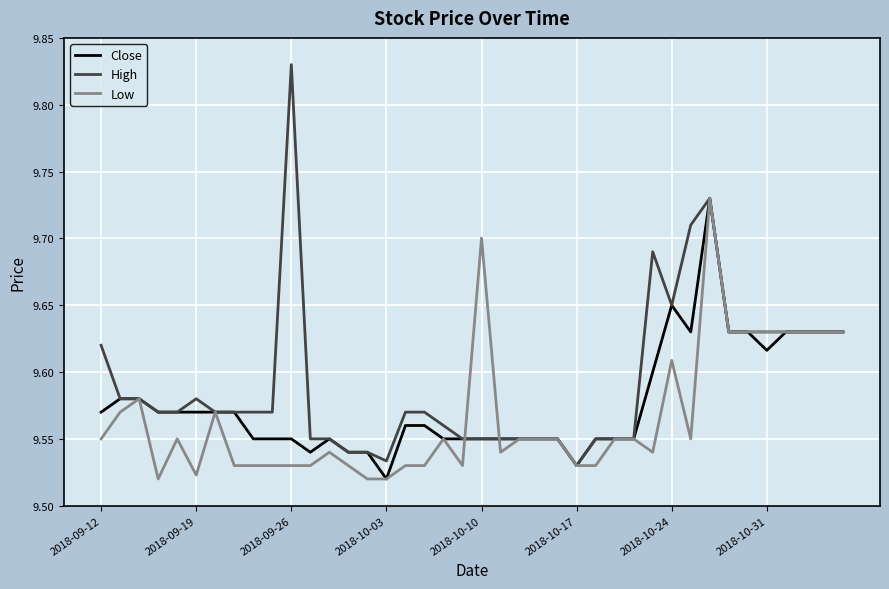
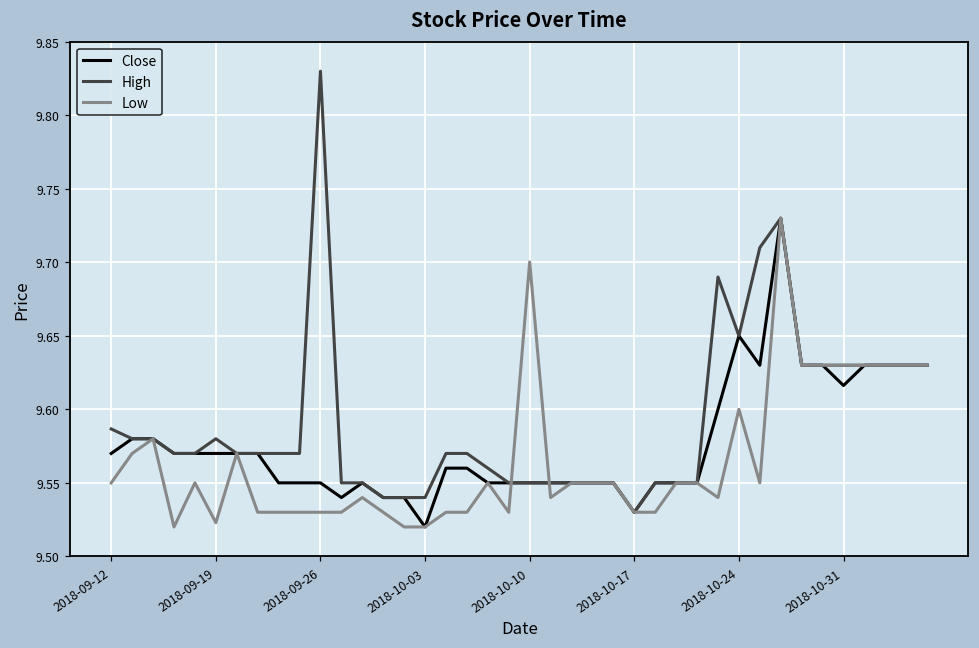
  {
    "Close": {
      "2018-09-12": 9.570,
      "2018-09-19": 9.570,
      "2018-09-26": 9.550,
      "2018-10-31": 9.616
    },
    "High": {
-     "2018-09-12": 9.620,
+     "2018-09-12": 9.587,
      "2018-09-19": 9.580,
      "2018-09-26": 9.830,
-     "2018-10-03": 9.533
+     "2018-10-03": 9.540
    },
    "Low": {
      "2018-09-12": 9.550,
      "2018-09-19": 9.523,
      "2018-09-26": 9.530,
      "2018-10-10": 9.700,
-     "2018-10-24": 9.609
+     "2018-10-24": 9.600
    }
  }
